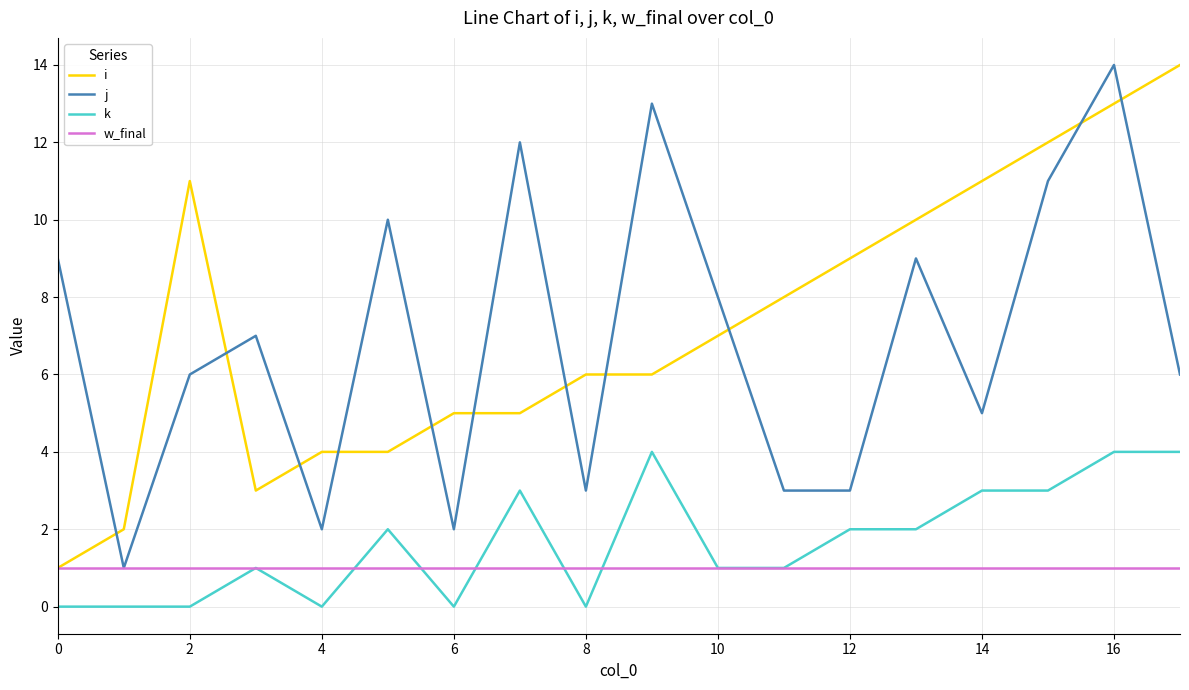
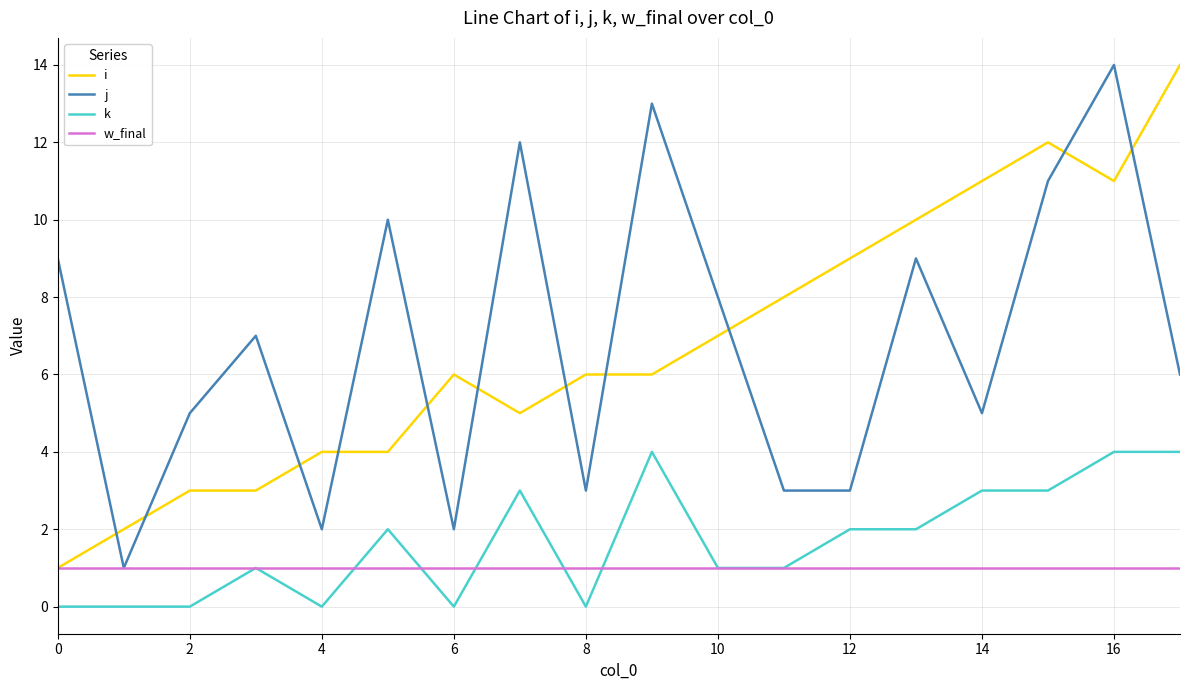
  {
    "i": {
-     "2": 11,
+     "2": 3,
      "4": 4,
-     "6": 5,
+     "6": 6,
      "8": 6,
      "10": 7,
      "12": 9,
      "14": 11,
-     "16": 13
+     "16": 11
    },
    "j": {
      "0": 9,
-     "2": 6,
+     "2": 5,
      "4": 2,
      "6": 2,
      "8": 3,
      "10": 8,
      "12": 3,
      "14": 5,
      "16": 14
    },
    "k": {
      "0": 0,
      "2": 0,
      "4": 0,
      "6": 0,
      "8": 0,
      "12": 2,
      "14": 3,
      "16": 4
    },
    "w_final": {
      "2": 1,
      "4": 1,
      "6": 1,
      "8": 1,
      "12": 1,
      "14": 1,
      "16": 1
    }
  }
